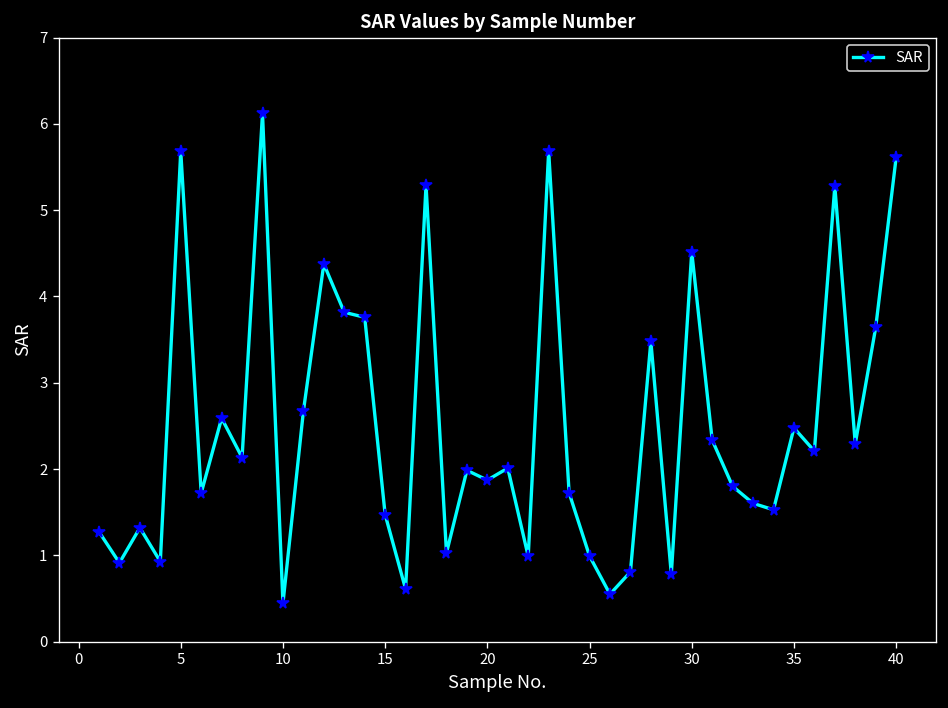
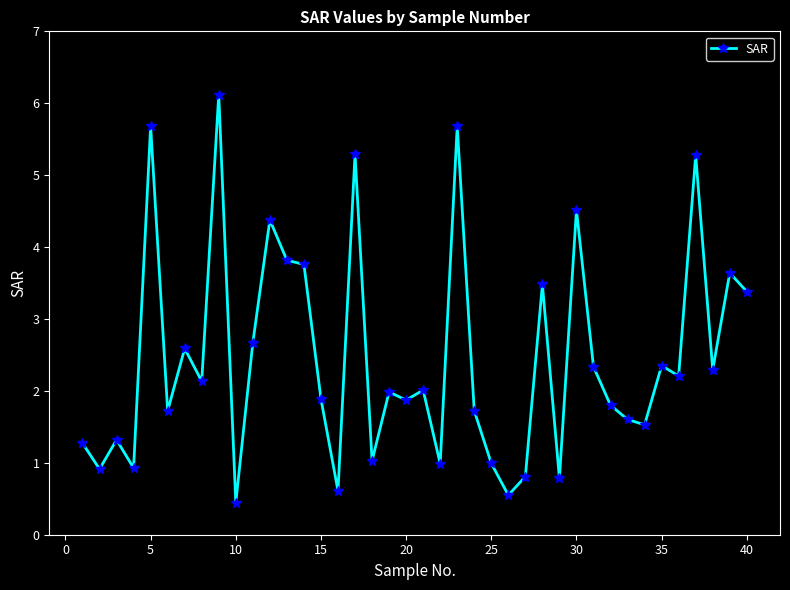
  {
    "5": 5.7,
    "10": 0.4,
-   "15": 1.5,
+   "15": 1.9,
    "20": 1.9,
    "25": 1.0,
    "30": 4.5,
-   "35": 2.5,
-   "40": 5.6
+   "35": 2.4,
+   "40": 3.4
  }
